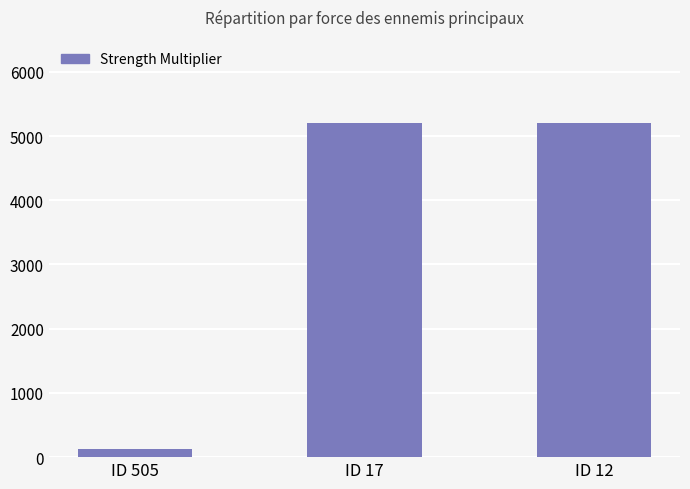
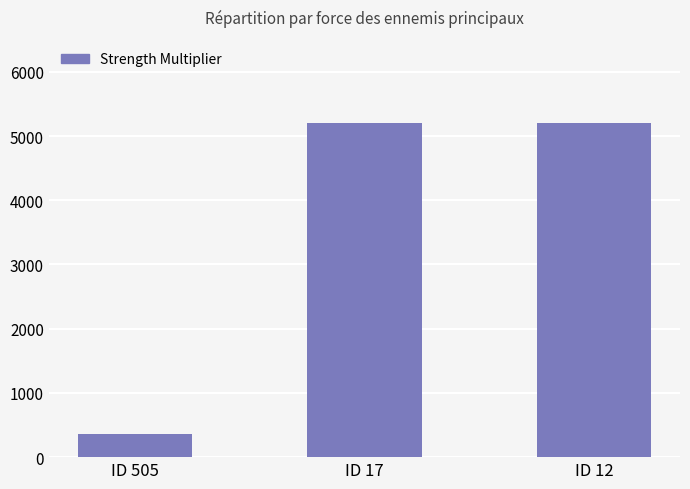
  {
-   "ID 505": 100,
+   "ID 505": 400,
    "ID 17": 5200,
    "ID 12": 5200
  }
